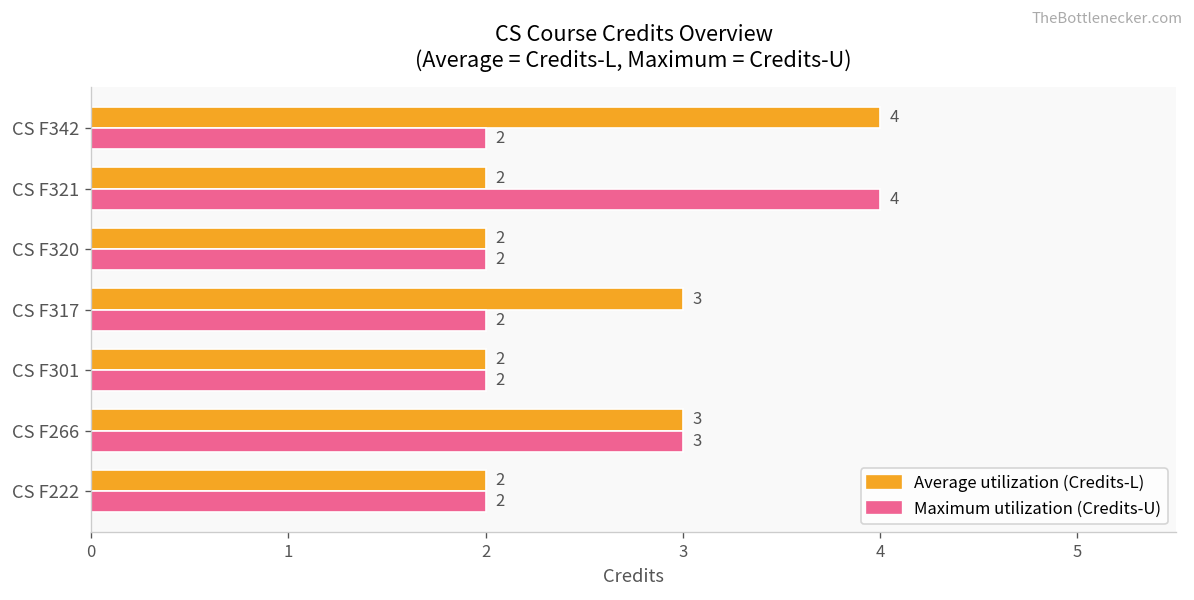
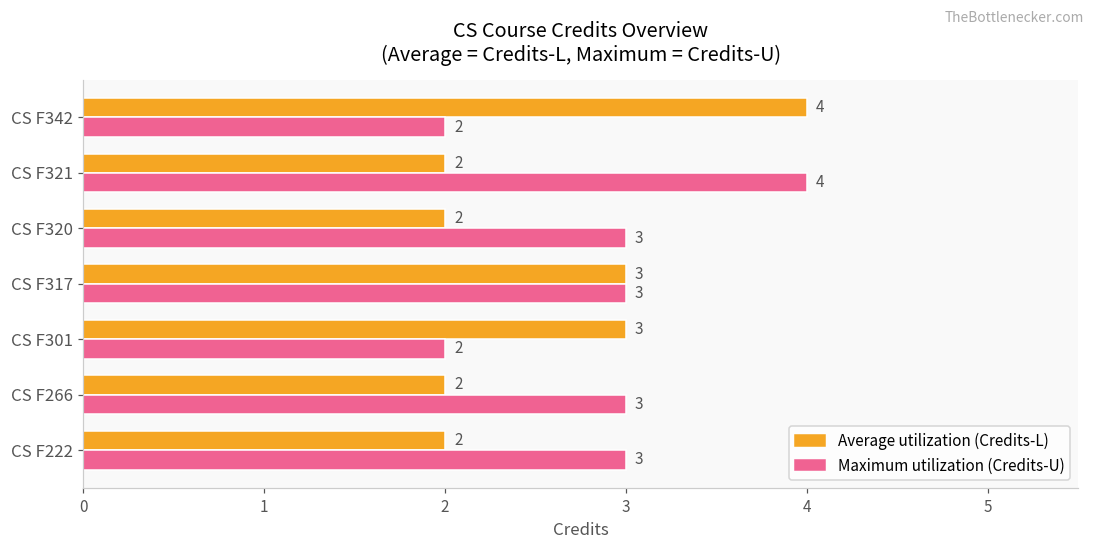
  {
    "Average utilization (Credits-L)": {
      "CS F342": 4,
      "CS F321": 2,
      "CS F320": 2,
      "CS F317": 3,
-     "CS F301": 2,
-     "CS F266": 3,
+     "CS F301": 3,
+     "CS F266": 2,
      "CS F222": 2
    },
    "Maximum utilization (Credits-U)": {
      "CS F342": 2,
      "CS F321": 4,
-     "CS F320": 2,
-     "CS F317": 2,
+     "CS F320": 3,
+     "CS F317": 3,
      "CS F301": 2,
      "CS F266": 3,
-     "CS F222": 2
+     "CS F222": 3
    }
  }
